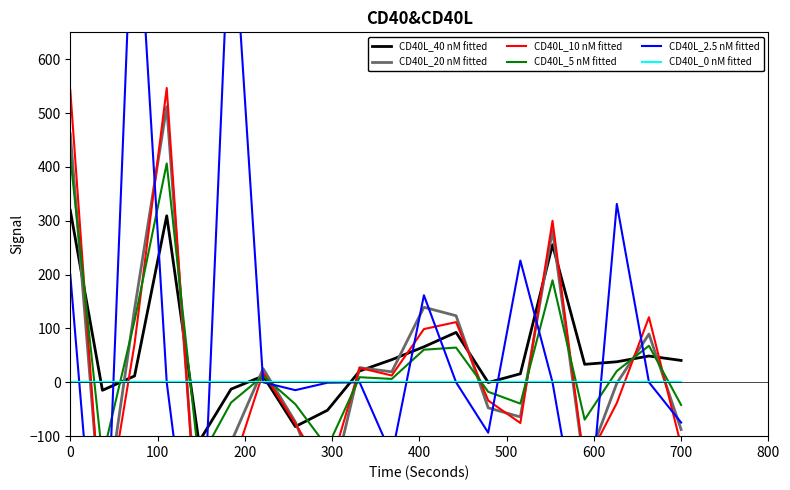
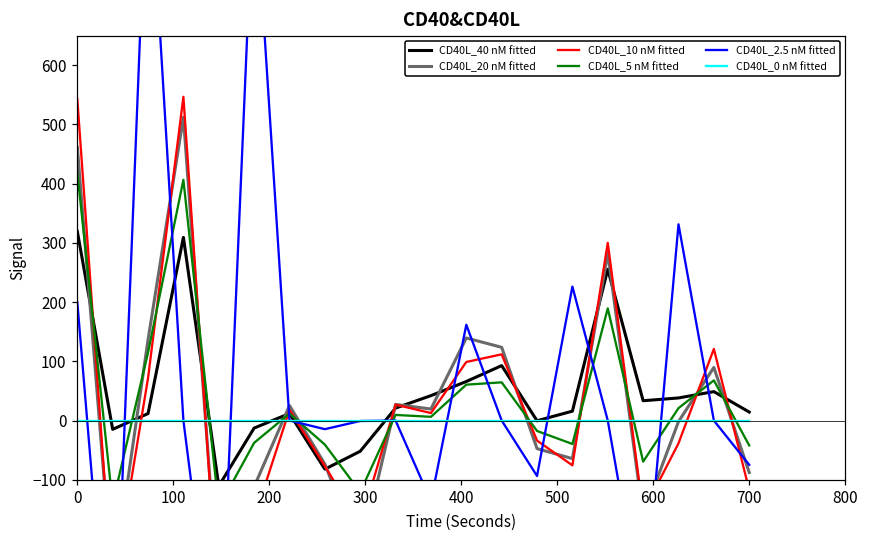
  {
    "CD40L_40 nM fitted": {
      "0": 320,
-     "700": 40
+     "700": 10
    },
    "CD40L_20 nM fitted": {
      "0": 460,
      "700": -90
    },
    "CD40L_10 nM fitted": {
      "0": 540
    },
    "CD40L_5 nM fitted": {
      "0": 420,
      "700": -40
    },
    "CD40L_2.5 nM fitted": {
      "0": 200,
      "700": -70
    },
    "CD40L_0 nM fitted": {
      "0": 0,
      "700": 0
    }
  }
